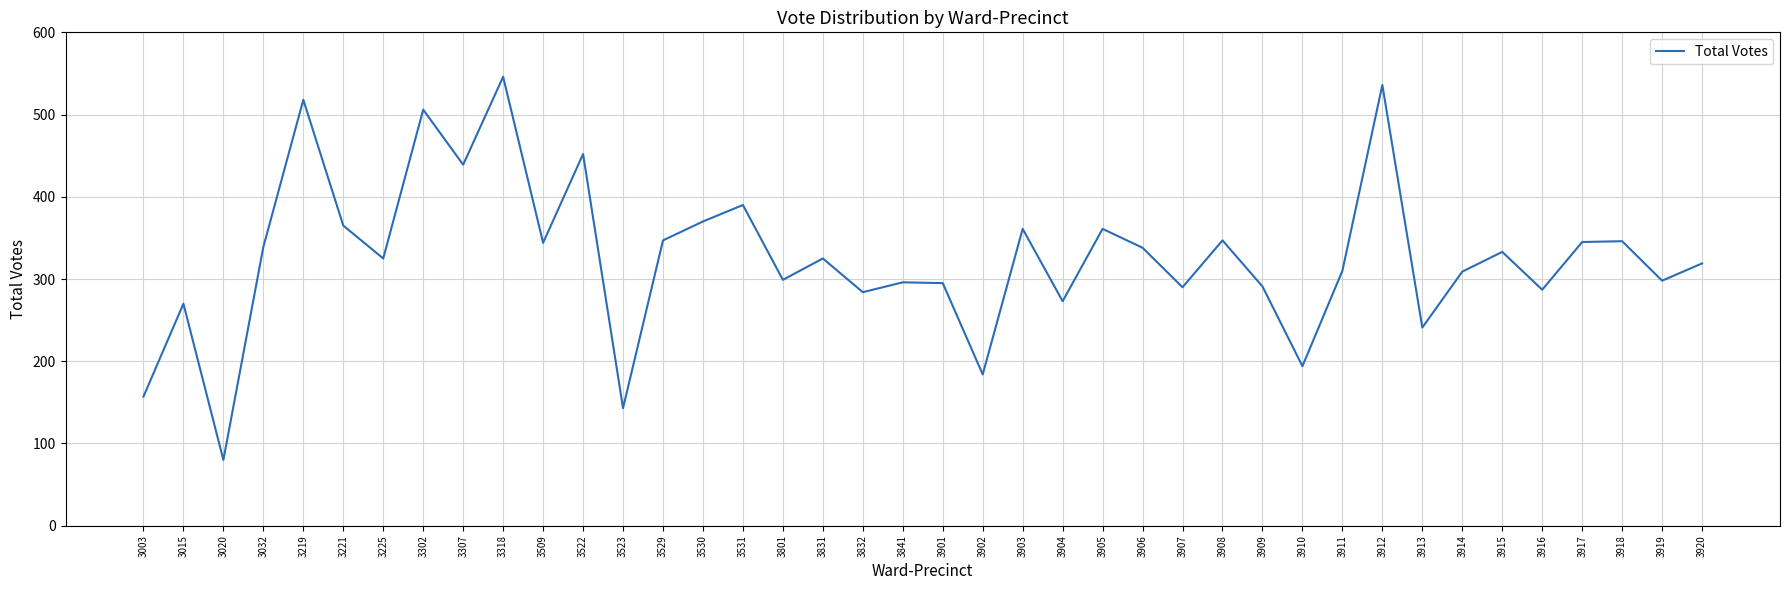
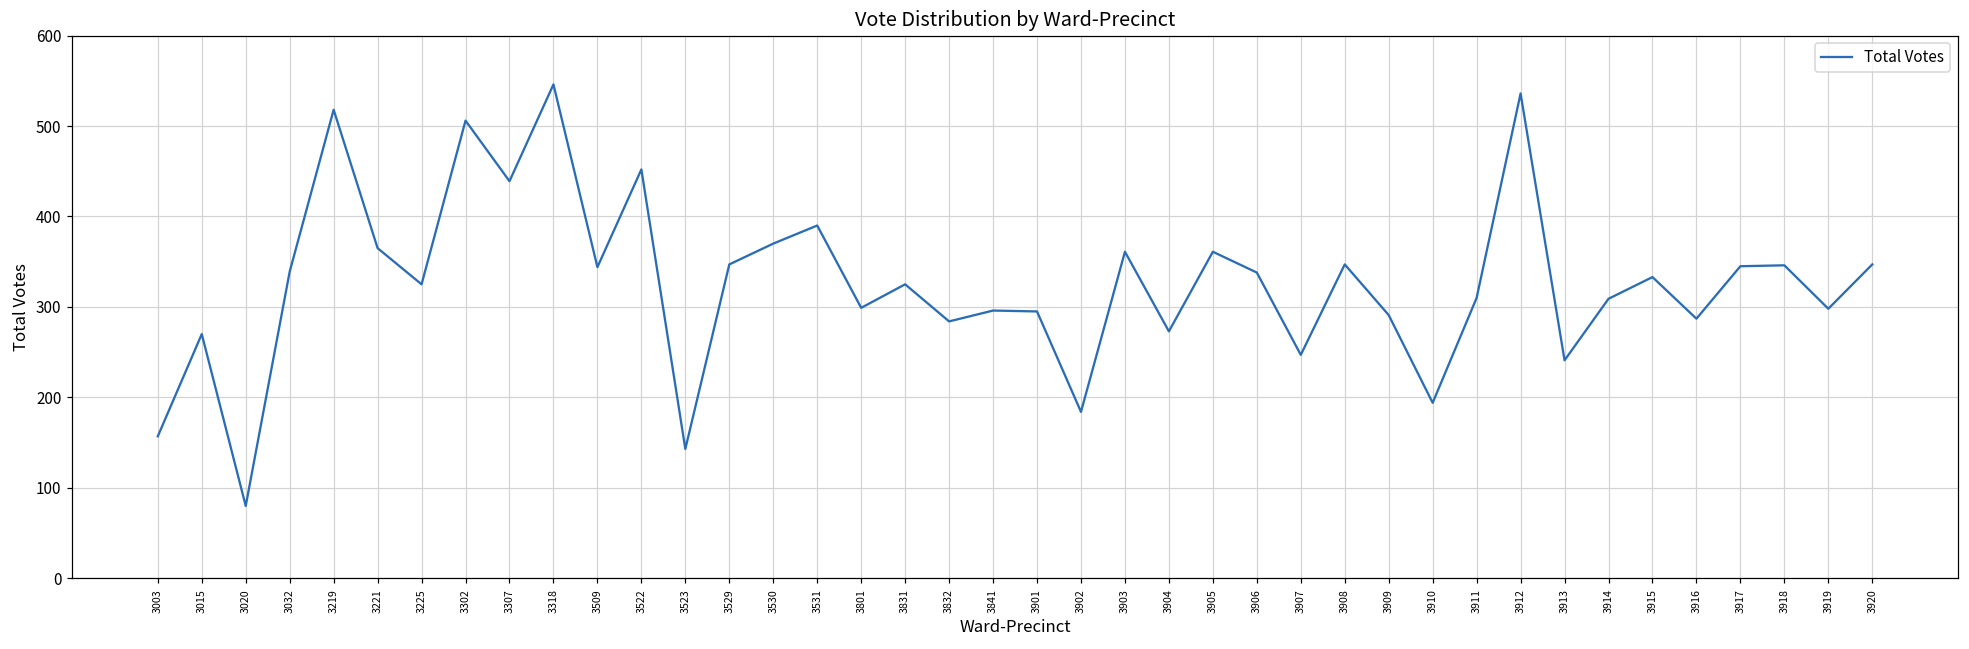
  {
    "3003": 160,
    "3015": 270,
    "3020": 80,
    "3032": 340,
    "3219": 520,
    "3221": 370,
    "3225": 330,
    "3302": 510,
    "3307": 440,
    "3318": 550,
    "3509": 340,
    "3522": 450,
    "3523": 140,
    "3529": 350,
    "3530": 370,
    "3531": 390,
    "3801": 300,
    "3831": 330,
    "3832": 280,
    "3841": 300,
    "3901": 300,
    "3902": 180,
    "3903": 360,
    "3904": 270,
    "3905": 360,
    "3906": 340,
-   "3907": 290,
+   "3907": 250,
    "3908": 350,
    "3909": 290,
    "3910": 190,
    "3911": 310,
    "3912": 540,
    "3913": 240,
    "3914": 310,
    "3915": 330,
    "3916": 290,
    "3917": 350,
    "3918": 350,
    "3919": 300,
-   "3920": 320
+   "3920": 350
  }
